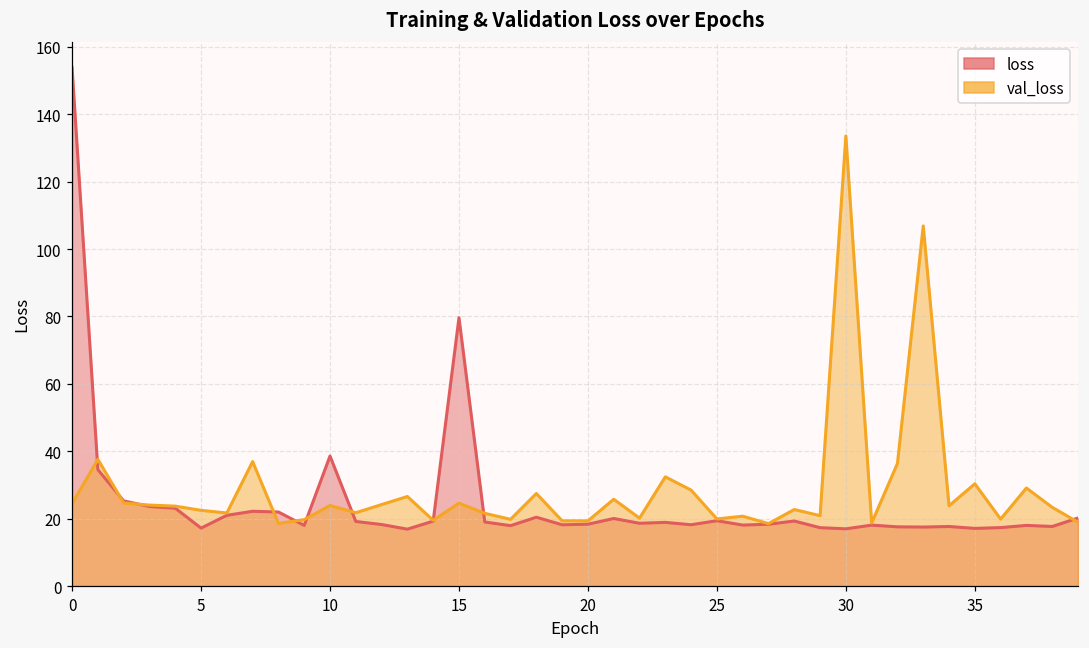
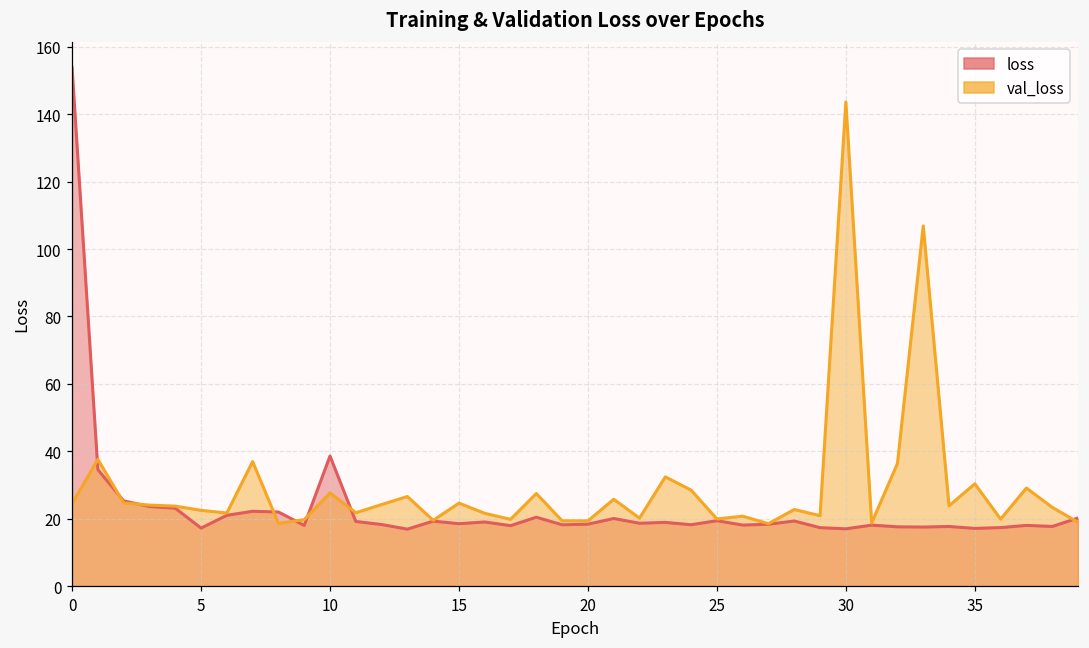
  {
    "loss": {
      "0": 154,
      "5": 17,
      "10": 39,
-     "15": 80,
+     "15": 19,
      "20": 18,
      "30": 17,
      "35": 17
    },
    "val_loss": {
      "0": 24,
      "5": 22,
-     "10": 24,
+     "10": 28,
      "15": 25,
      "20": 19,
-     "30": 134,
+     "30": 144,
      "35": 30
    }
  }
